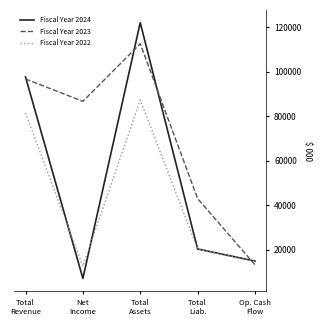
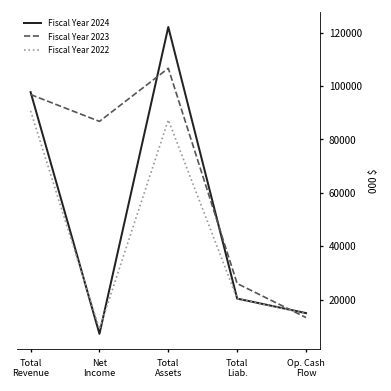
  {
    "Fiscal Year 2024": {
      "Net Income": 7000,
      "Total Assets": 122000
    },
    "Fiscal Year 2023": {
      "Net Income": 87000,
-     "Total Assets": 113000,
-     "Total Liab.": 43000,
+     "Total Assets": 107000,
+     "Total Liab.": 26000,
      "Op. Cash Flow": 13000
    },
    "Fiscal Year 2022": {
-     "Total Revenue": 81000,
-     "Net Income": 13000,
+     "Total Revenue": 91000,
+     "Net Income": 9000,
      "Total Assets": 87000
    }
  }
